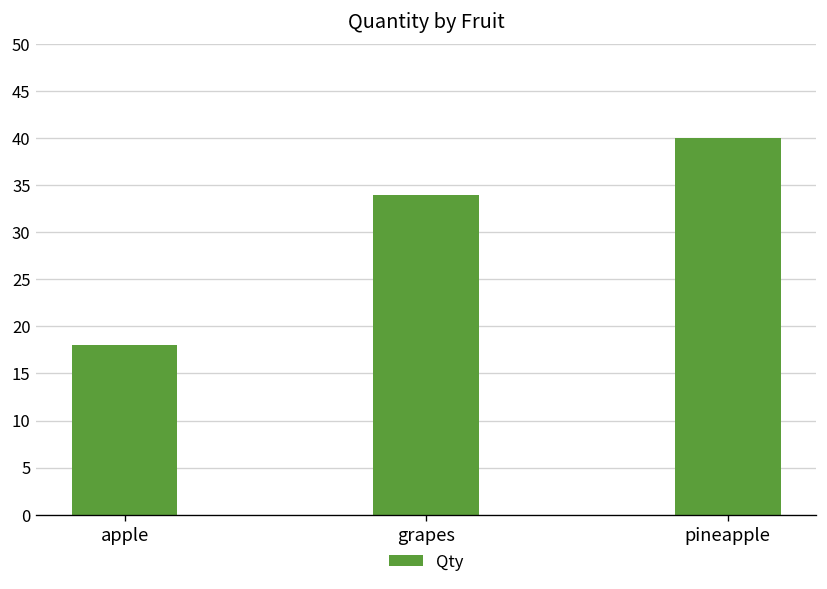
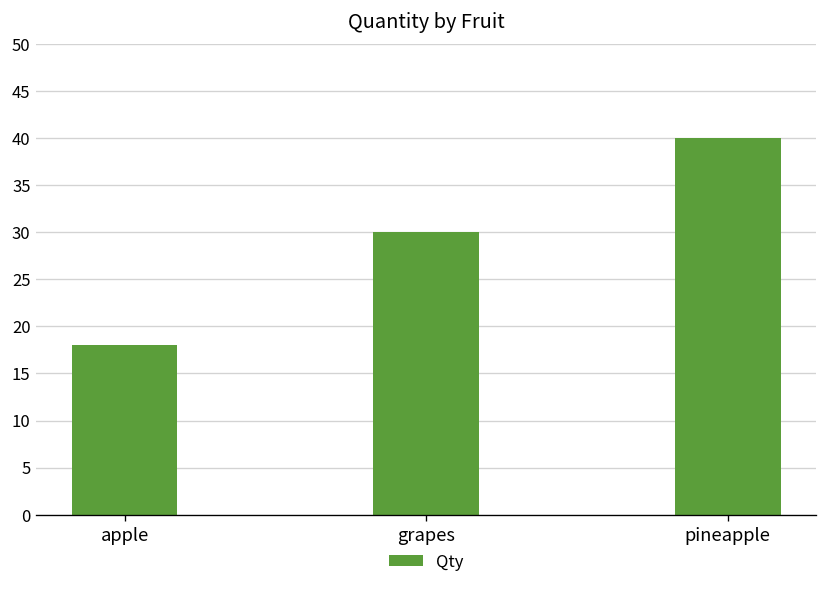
  {
    "apple": 18,
-   "grapes": 34,
+   "grapes": 30,
    "pineapple": 40
  }
